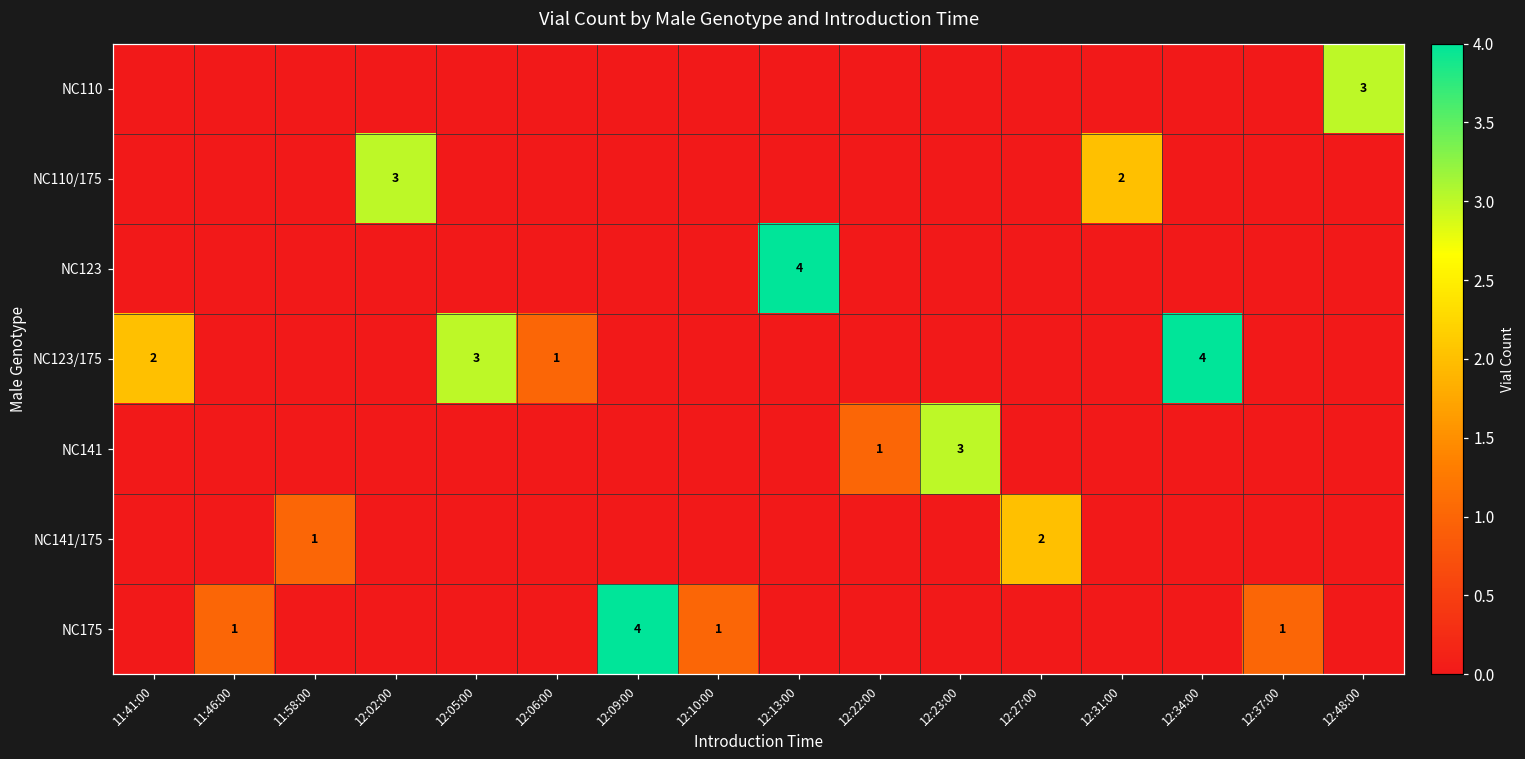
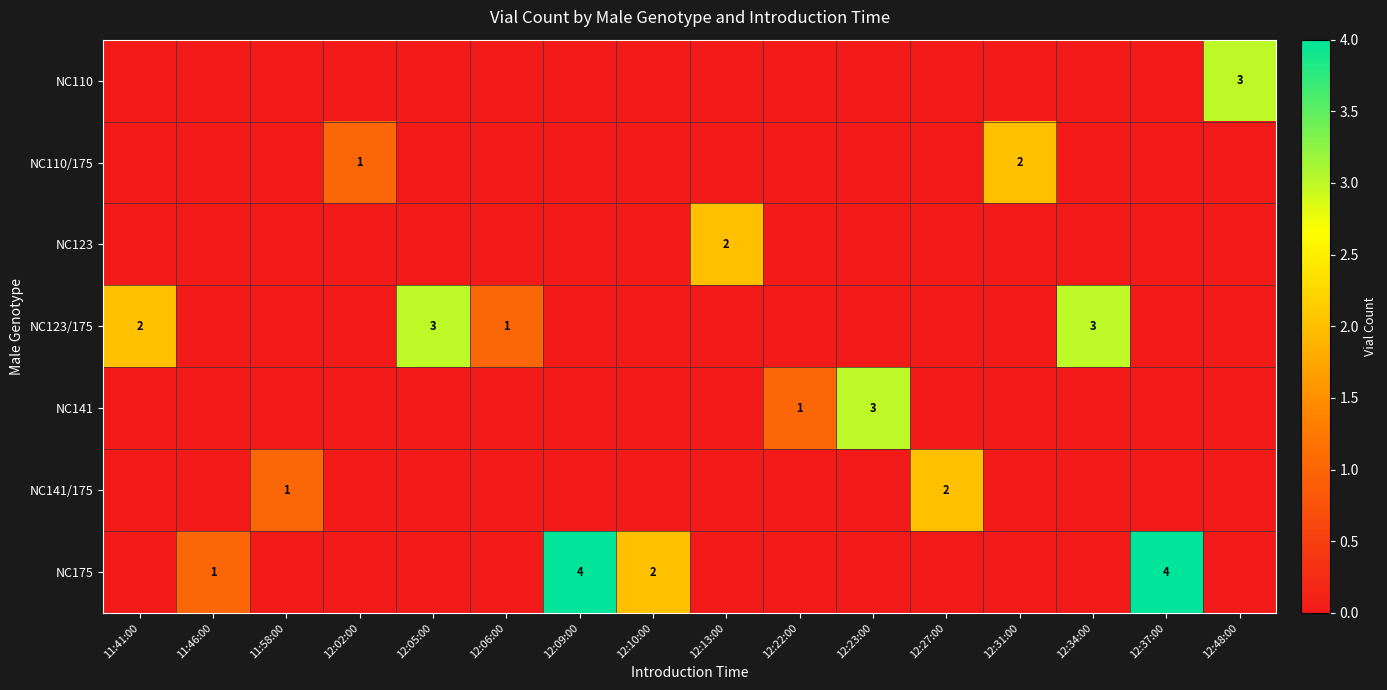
  {
    "NC110": {
      "12:48:00": 3
    },
    "NC110/175": {
-     "12:02:00": 3,
+     "12:02:00": 1,
      "12:31:00": 2
    },
    "NC123": {
-     "12:13:00": 4
+     "12:13:00": 2
    },
    "NC123/175": {
      "11:41:00": 2,
      "12:05:00": 3,
      "12:06:00": 1,
-     "12:34:00": 4
+     "12:34:00": 3
    },
    "NC141": {
      "12:22:00": 1,
      "12:23:00": 3
    },
    "NC141/175": {
      "11:58:00": 1,
      "12:27:00": 2
    },
    "NC175": {
      "11:46:00": 1,
      "12:09:00": 4,
-     "12:10:00": 1,
-     "12:37:00": 1
+     "12:10:00": 2,
+     "12:37:00": 4
    }
  }
